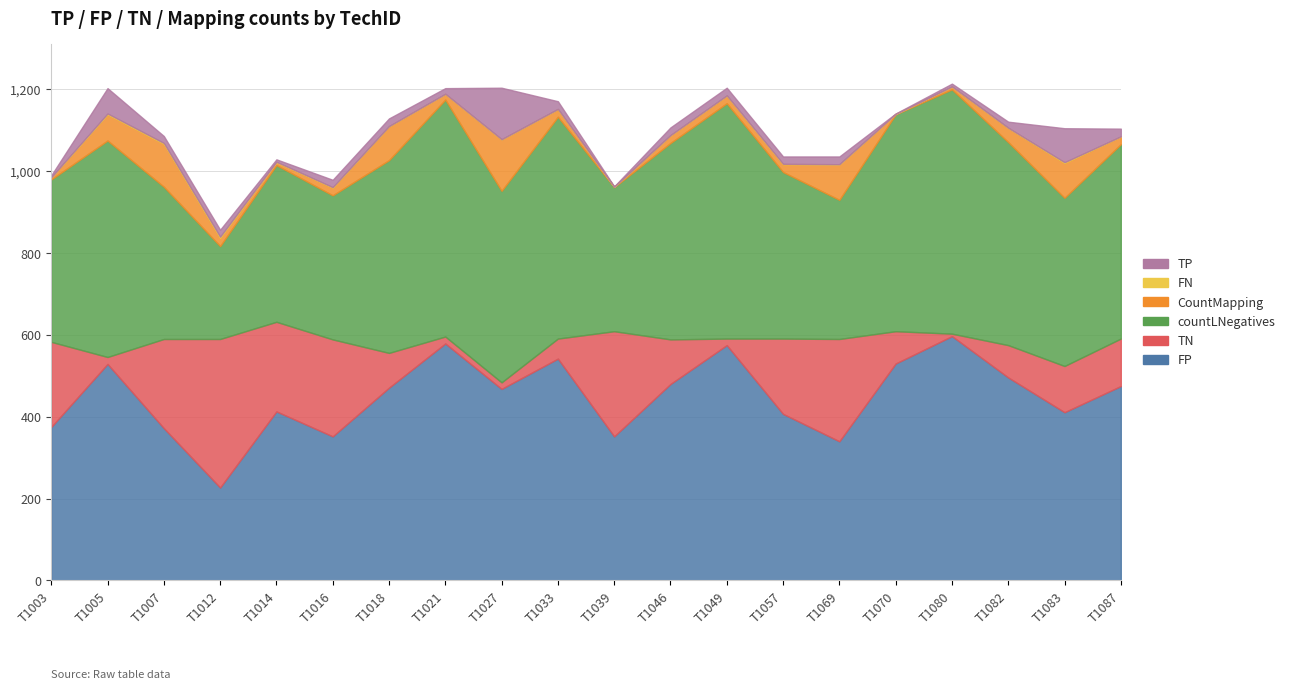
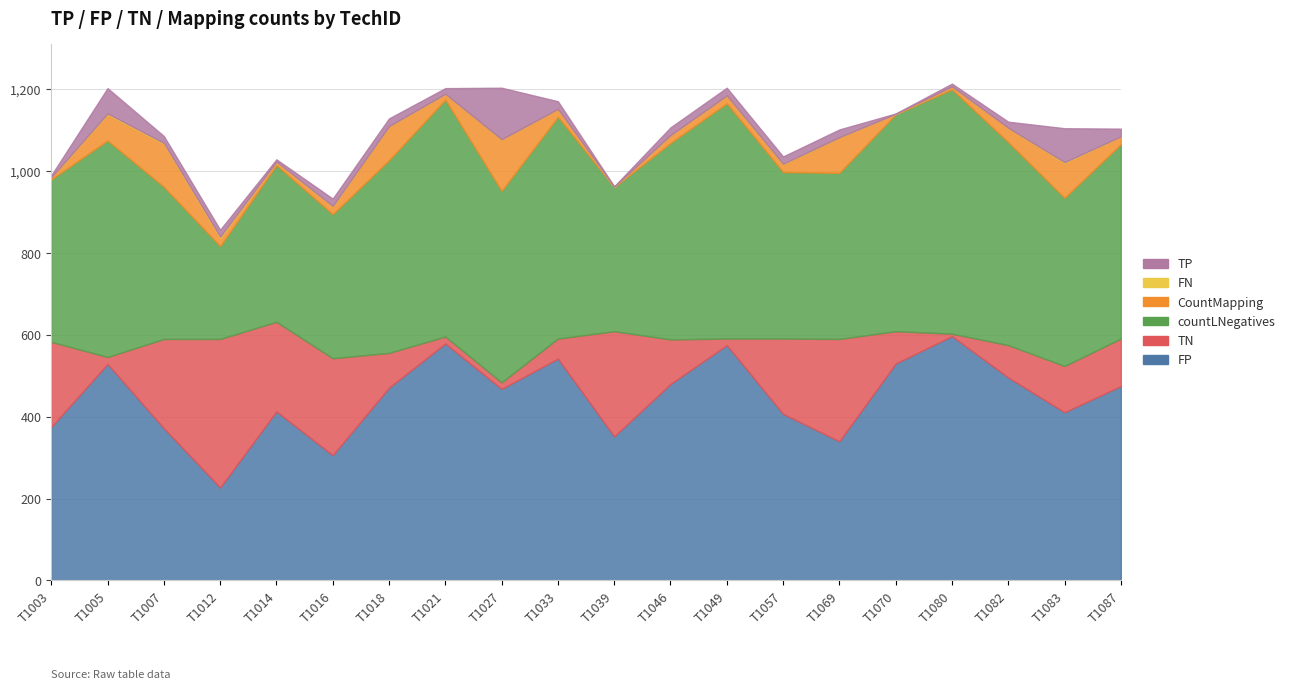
  {
    "FP": {
      "T1003": 380,
      "T1005": 530,
      "T1007": 370,
      "T1012": 230,
      "T1014": 410,
-     "T1016": 350,
+     "T1016": 310,
      "T1018": 470,
      "T1021": 580,
      "T1027": 470,
      "T1033": 540,
      "T1039": 350,
      "T1046": 480,
      "T1049": 580,
      "T1057": 410,
      "T1069": 340,
      "T1070": 530,
      "T1082": 500,
      "T1083": 410,
      "T1087": 480
    },
    "TN": {
      "T1003": 210,
      "T1005": 20,
      "T1007": 220,
      "T1012": 360,
      "T1014": 220,
      "T1016": 240,
      "T1018": 90,
      "T1021": 20,
      "T1027": 20,
      "T1033": 50,
      "T1039": 260,
      "T1046": 110,
      "T1049": 20,
      "T1057": 180,
      "T1069": 250,
      "T1070": 80,
      "T1082": 80,
      "T1083": 110,
      "T1087": 120
    },
    "countLNegatives": {
      "T1005": 530,
      "T1007": 370,
      "T1012": 230,
      "T1014": 380,
      "T1016": 350,
      "T1018": 470,
      "T1021": 580,
      "T1027": 470,
      "T1033": 540,
      "T1046": 480,
      "T1049": 580,
      "T1057": 410,
-     "T1069": 340,
+     "T1069": 410,
      "T1080": 600,
      "T1082": 500,
      "T1083": 410,
      "T1087": 480
    },
    "TP": {
      "T1005": 60,
      "T1007": 20,
      "T1012": 20,
      "T1016": 20,
      "T1018": 20,
      "T1021": 10,
      "T1027": 130,
      "T1033": 20,
      "T1046": 20,
      "T1049": 20,
      "T1057": 20,
      "T1069": 20,
      "T1080": 10,
      "T1082": 20,
      "T1083": 80,
      "T1087": 20
    }
  }
